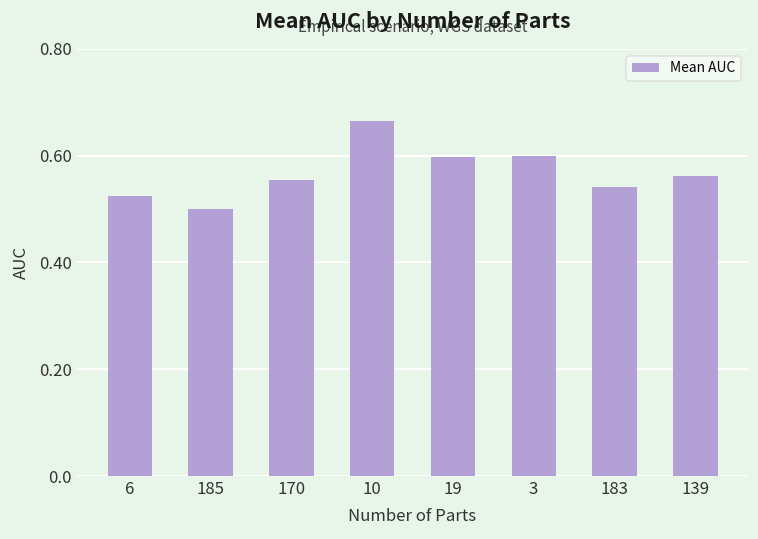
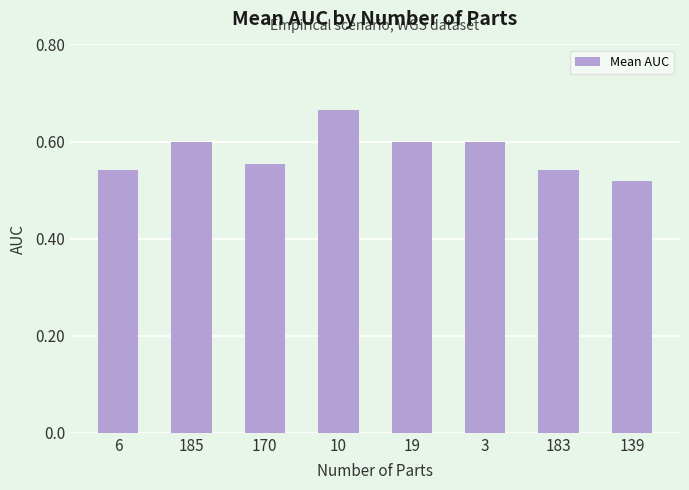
  {
-   "6": 0.52,
-   "185": 0.5,
+   "6": 0.54,
+   "185": 0.6,
    "170": 0.55,
    "10": 0.67,
    "19": 0.60,
    "3": 0.60,
    "183": 0.54,
-   "139": 0.56
+   "139": 0.52
  }
